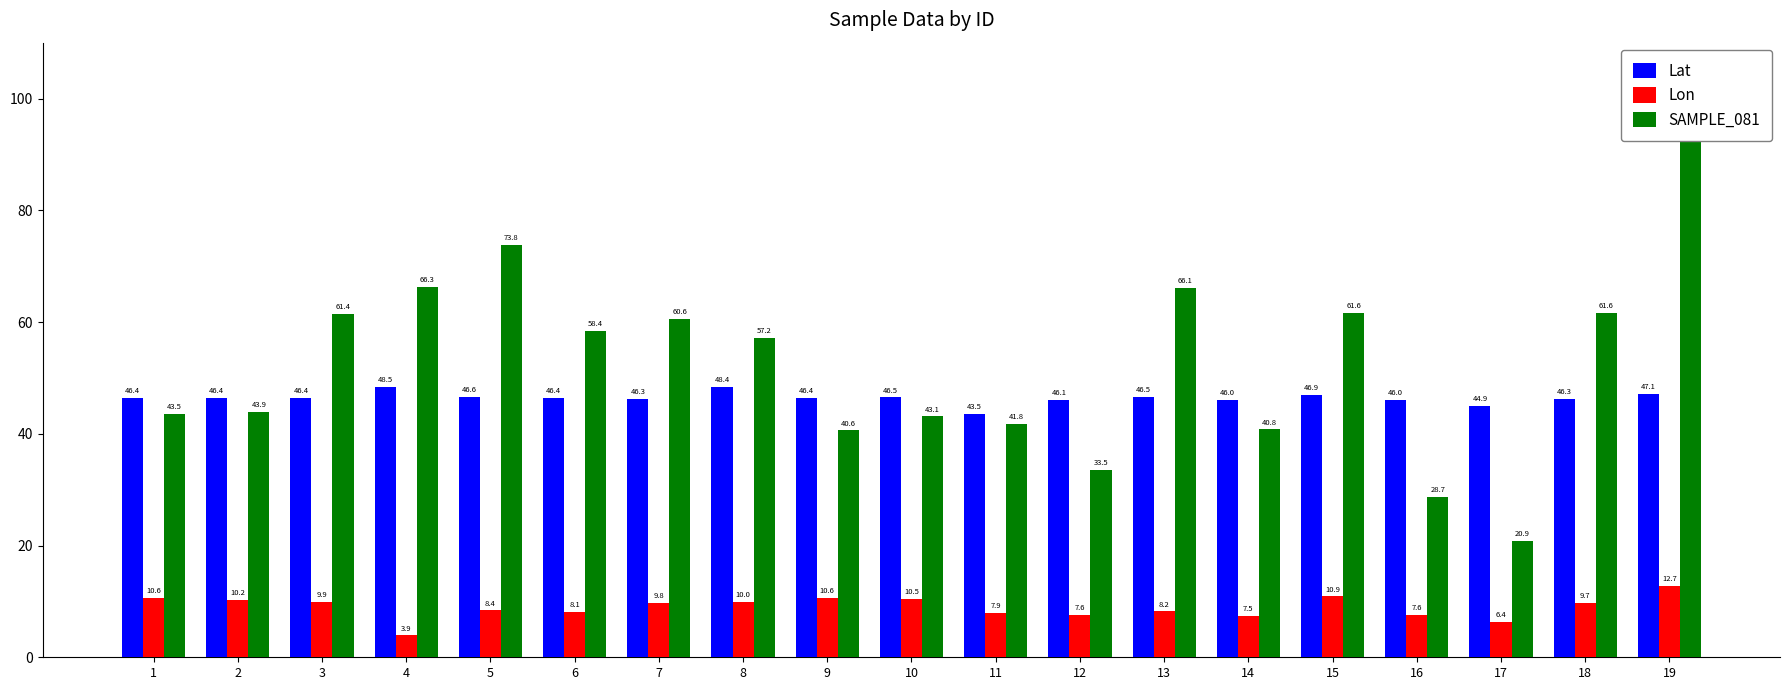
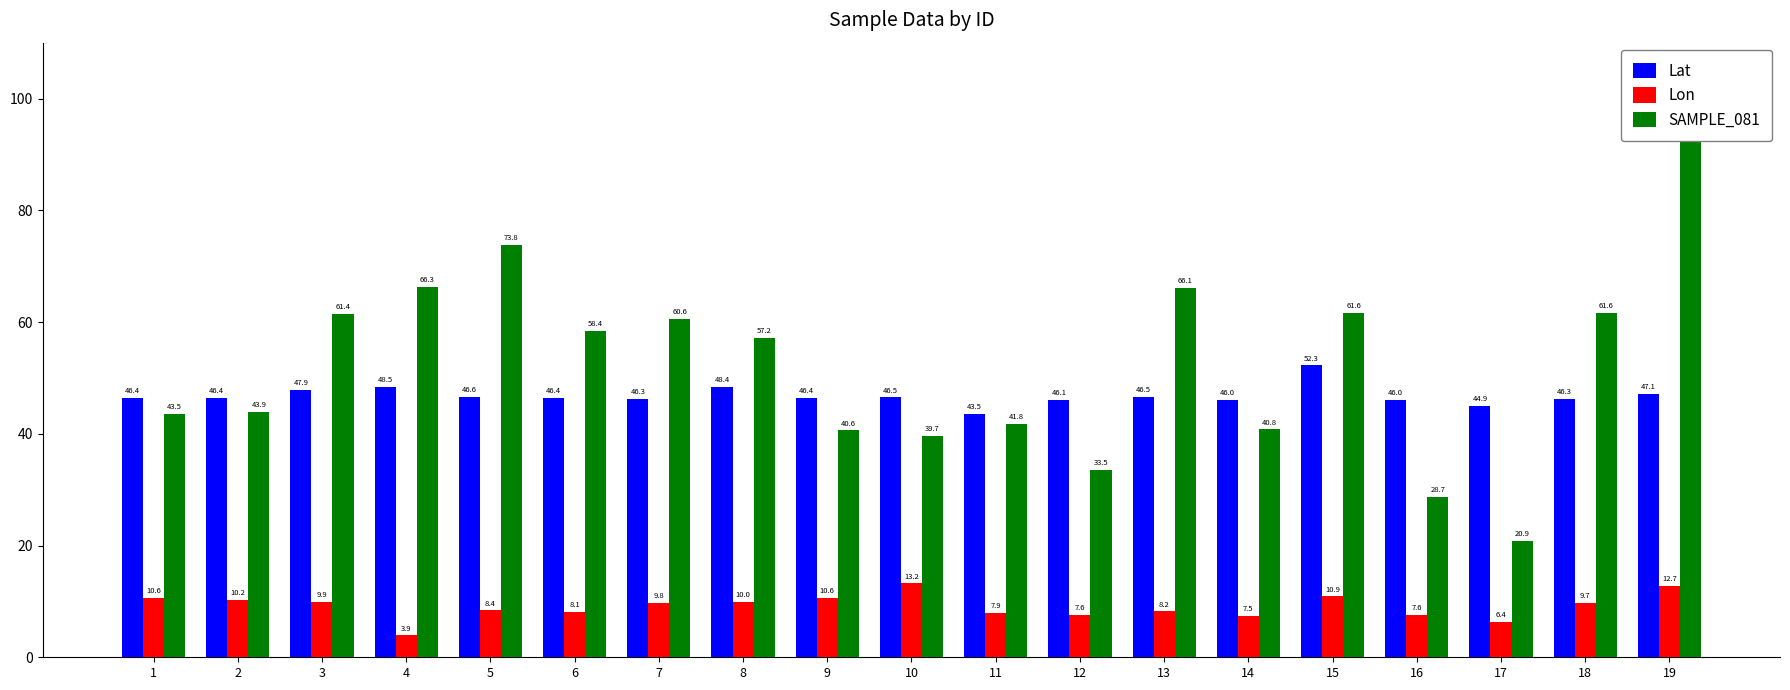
  {
    "Lat": {
      "1": 46.4,
      "2": 46.4,
-     "3": 46.4,
+     "3": 47.9,
      "4": 48.5,
      "5": 46.6,
      "6": 46.4,
      "7": 46.3,
      "8": 48.4,
      "9": 46.4,
      "10": 46.5,
      "11": 43.5,
      "12": 46.1,
      "13": 46.5,
      "14": 46.0,
-     "15": 46.9,
+     "15": 52.3,
      "16": 46.0,
      "17": 44.9,
      "18": 46.3,
      "19": 47.1
    },
    "Lon": {
      "1": 10.6,
      "2": 10.2,
      "3": 9.9,
      "4": 3.9,
      "5": 8.4,
      "6": 8.1,
      "7": 9.8,
      "8": 10.0,
      "9": 10.6,
-     "10": 10.5,
+     "10": 13.2,
      "11": 7.9,
      "12": 7.6,
      "13": 8.2,
      "14": 7.5,
      "15": 10.9,
      "16": 7.6,
      "17": 6.4,
      "18": 9.7,
      "19": 12.7
    },
    "SAMPLE_081": {
      "1": 43.5,
      "2": 43.9,
      "3": 61.4,
      "4": 66.3,
      "5": 73.8,
      "6": 58.4,
      "7": 60.6,
      "8": 57.2,
      "9": 40.6,
-     "10": 43.1,
+     "10": 39.7,
      "11": 41.8,
      "12": 33.5,
      "13": 66.1,
      "14": 40.8,
      "15": 61.6,
      "16": 28.7,
      "17": 20.9,
      "18": 61.6
    }
  }
